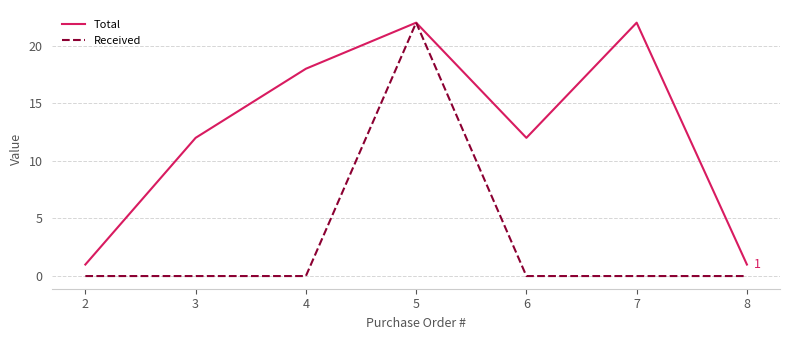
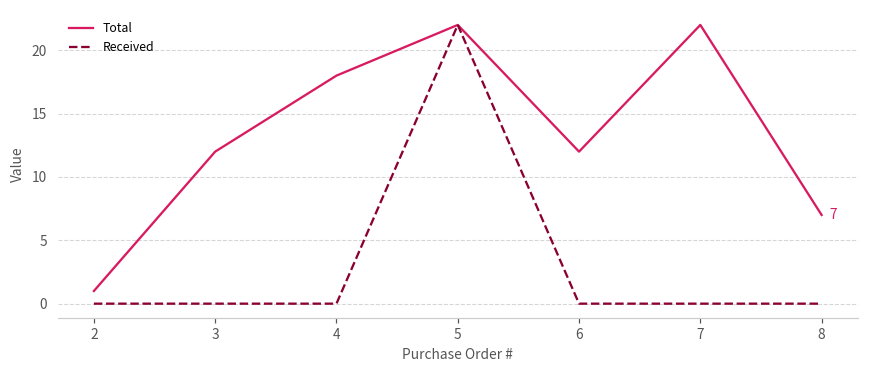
  {
    "Total": {
-     "8": 1
+     "8": 7
    },
    "Received": {
      "2": 0.0,
      "3": 0.0,
      "4": 0.0,
      "6": 0.0,
      "7": 0.0,
      "8": 0.0
    }
  }
